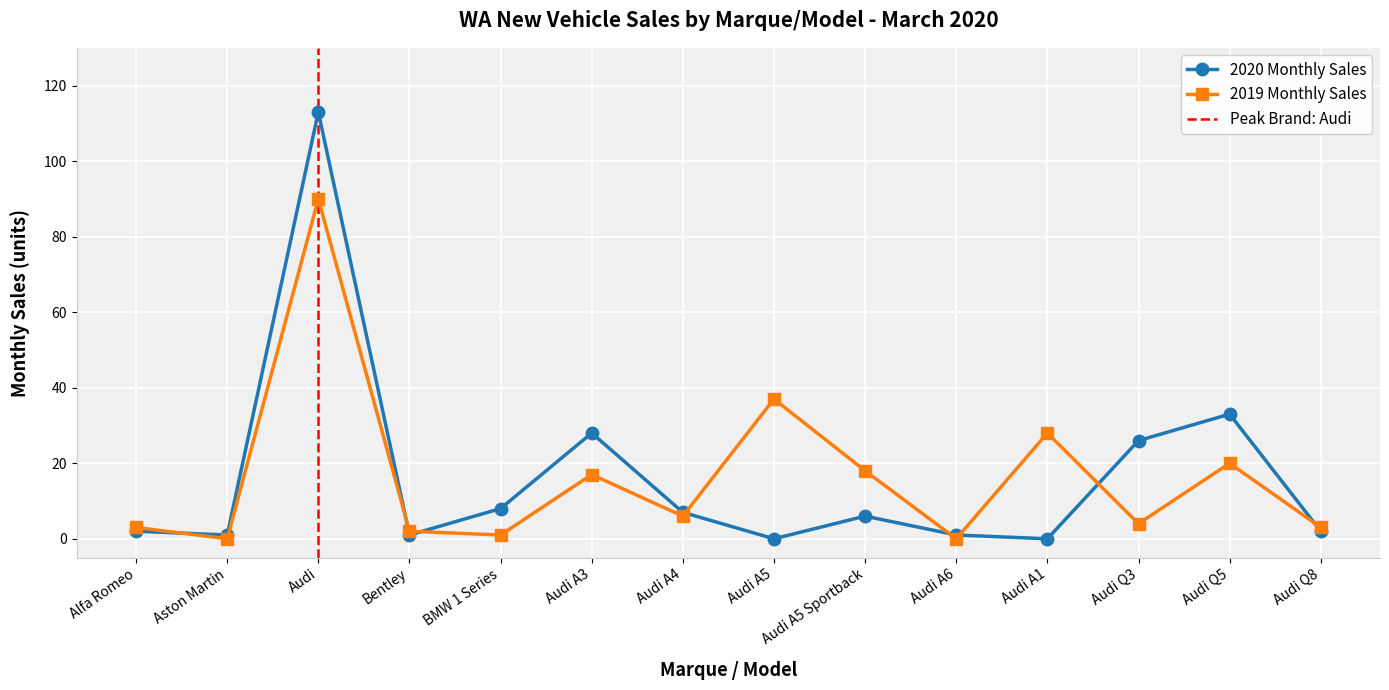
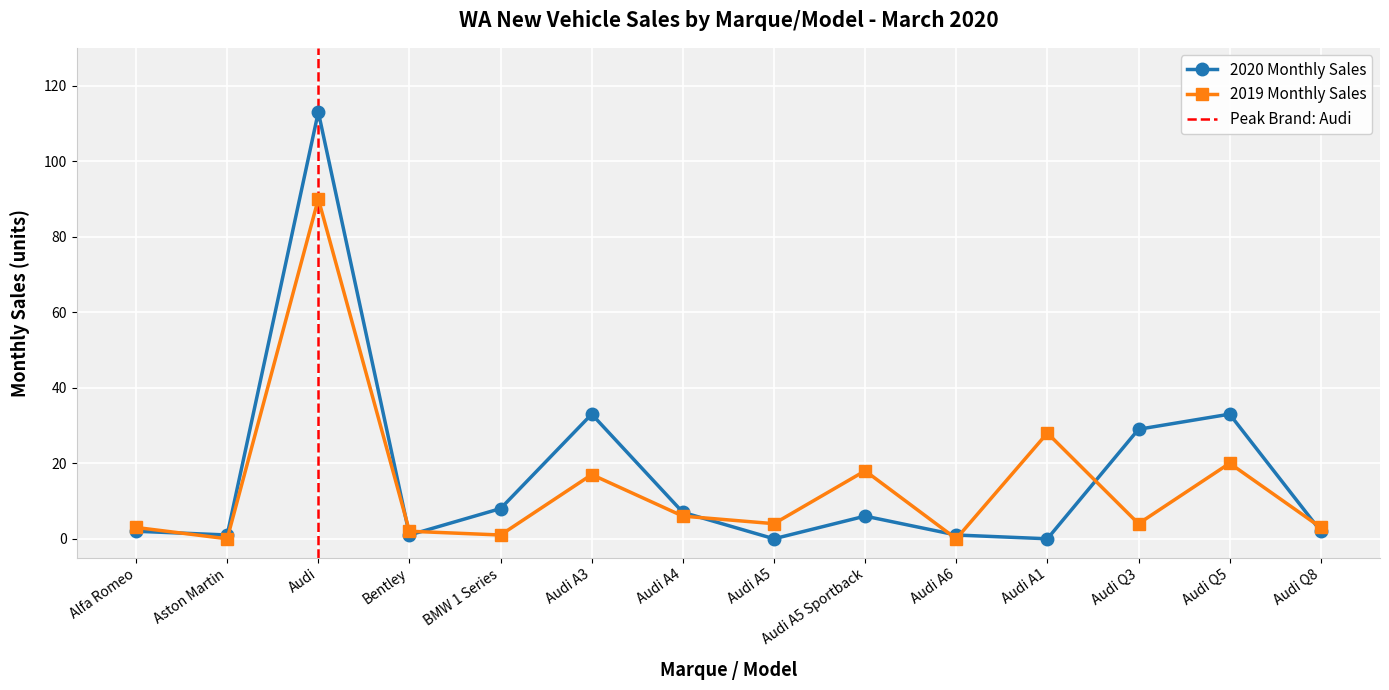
  {
    "2020 Monthly Sales": {
      "Alfa Romeo": 2,
      "Aston Martin": 1,
      "Audi": 113,
      "Bentley": 1,
      "BMW 1 Series": 8,
-     "Audi A3": 28,
+     "Audi A3": 33,
      "Audi A4": 7,
      "Audi A5": 0,
      "Audi A5 Sportback": 6,
      "Audi A6": 1,
      "Audi A1": 0,
-     "Audi Q3": 26,
+     "Audi Q3": 29,
      "Audi Q5": 33,
      "Audi Q8": 2
    },
    "2019 Monthly Sales": {
      "Alfa Romeo": 3,
      "Aston Martin": 0,
      "Audi": 90,
      "Bentley": 2,
      "BMW 1 Series": 1,
      "Audi A3": 17,
      "Audi A4": 6,
-     "Audi A5": 37,
+     "Audi A5": 4,
      "Audi A5 Sportback": 18,
      "Audi A6": 0,
      "Audi A1": 28,
      "Audi Q3": 4,
      "Audi Q5": 20,
      "Audi Q8": 3
    }
  }
